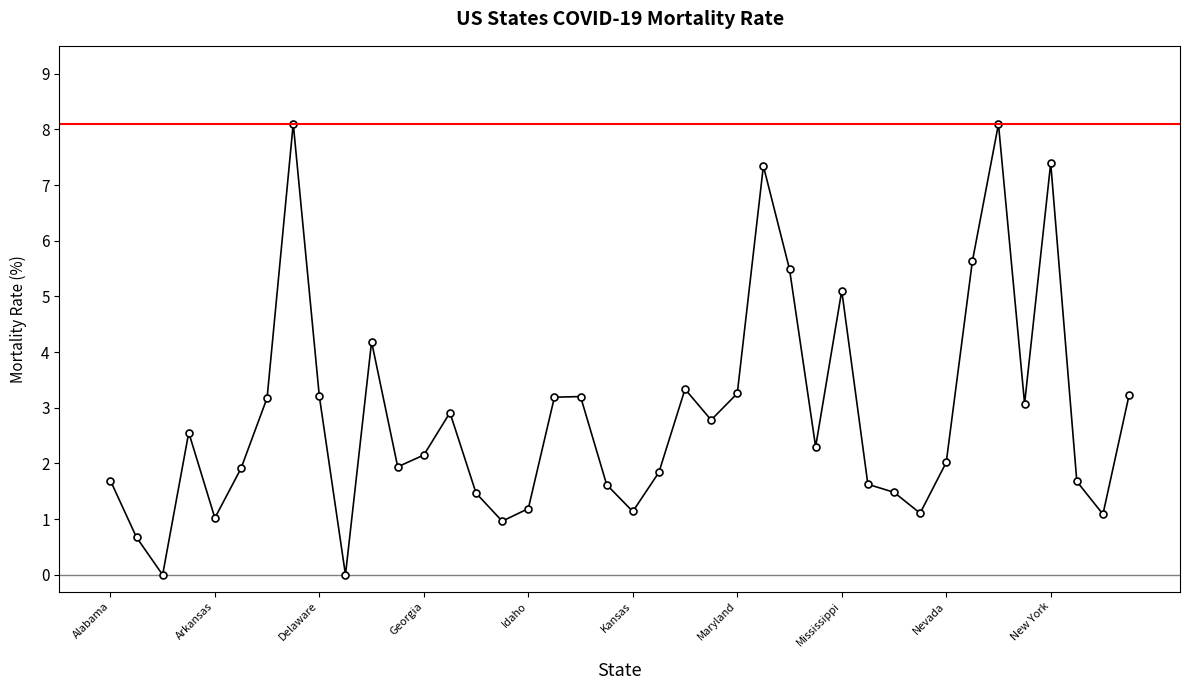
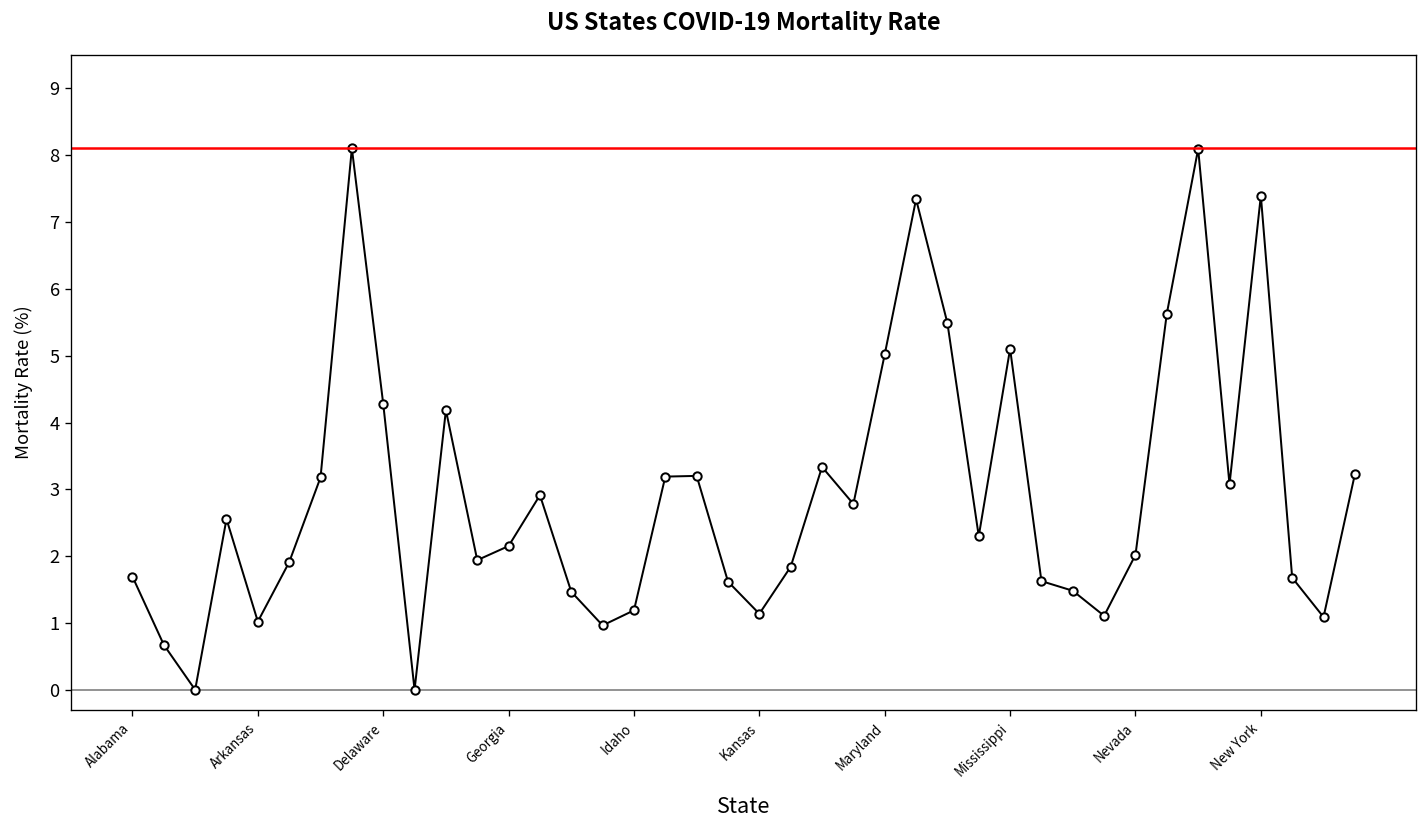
  {
    "Alabama": 1.7,
    "Arkansas": 1.0,
-   "Delaware": 3.2,
+   "Delaware": 4.3,
    "Georgia": 2.2,
    "Idaho": 1.2,
    "Kansas": 1.1,
-   "Maryland": 3.3,
+   "Maryland": 5.0,
    "Mississippi": 5.1,
    "Nevada": 2.0,
    "New York": 7.4
  }
